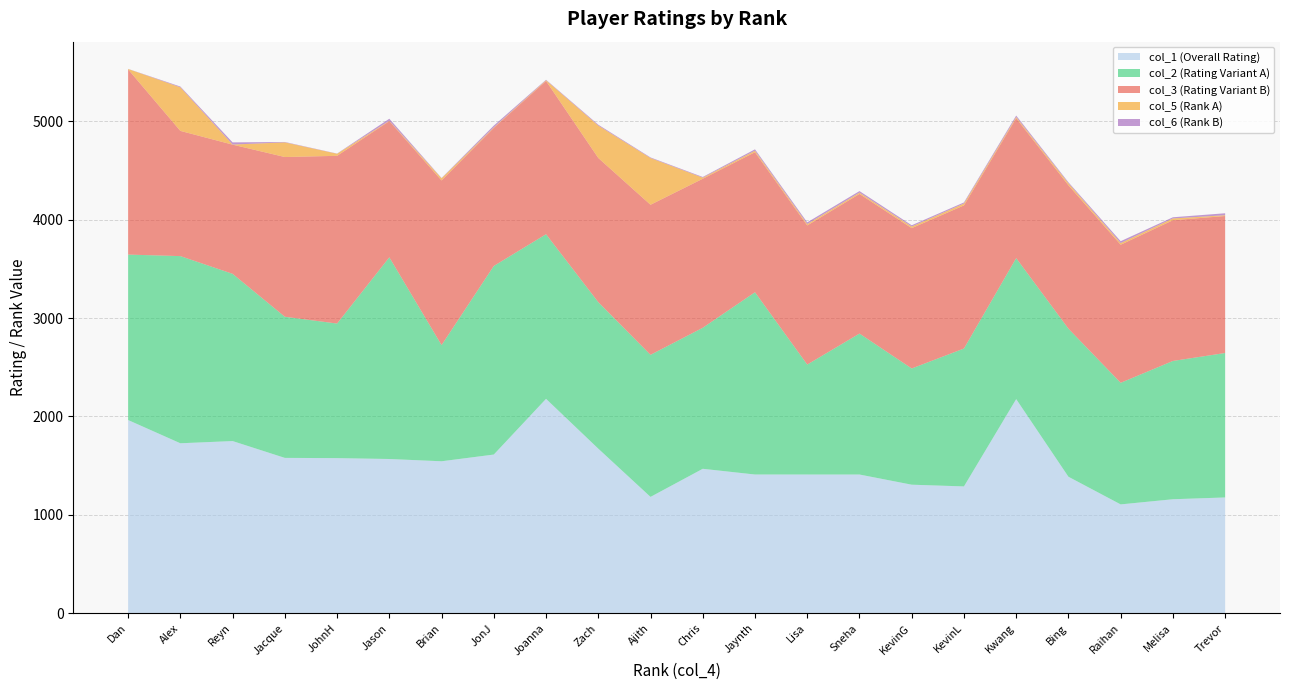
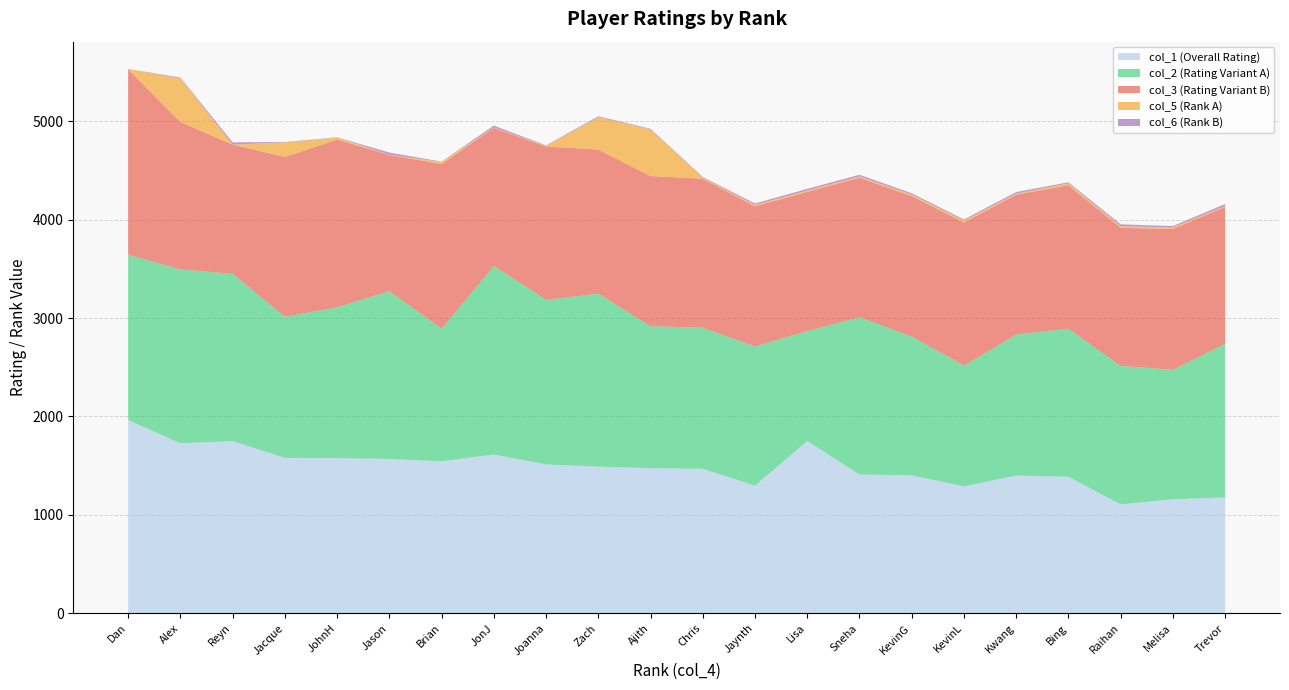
  {
    "col_1 (Overall Rating)": {
      "Dan": 2000,
      "Alex": 1700,
      "Reyn": 1800,
      "Jacque": 1600,
      "JohnH": 1600,
      "Jason": 1600,
      "Brian": 1500,
      "JonJ": 1600,
-     "Joanna": 2200,
-     "Zach": 1700,
-     "Ajith": 1200,
+     "Joanna": 1500,
+     "Zach": 1500,
+     "Ajith": 1500,
      "Chris": 1500,
-     "Jaynth": 1400,
-     "Lisa": 1400,
+     "Jaynth": 1300,
+     "Lisa": 1800,
      "Sneha": 1400,
-     "KevinG": 1300,
+     "KevinG": 1400,
      "KevinL": 1300,
-     "Kwang": 2200,
+     "Kwang": 1400,
      "Bing": 1400,
      "Raihan": 1100,
      "Melisa": 1200,
      "Trevor": 1200
    },
    "col_2 (Rating Variant A)": {
      "Dan": 1700,
-     "Alex": 1900,
+     "Alex": 1800,
      "Reyn": 1700,
      "Jacque": 1400,
-     "JohnH": 1400,
-     "Jason": 2000,
-     "Brian": 1200,
+     "JohnH": 1500,
+     "Jason": 1700,
+     "Brian": 1300,
      "JonJ": 1900,
      "Joanna": 1700,
-     "Zach": 1500,
+     "Zach": 1800,
      "Ajith": 1400,
      "Chris": 1400,
-     "Jaynth": 1900,
+     "Jaynth": 1400,
      "Lisa": 1100,
-     "Sneha": 1400,
-     "KevinG": 1200,
-     "KevinL": 1400,
+     "Sneha": 1600,
+     "KevinG": 1400,
+     "KevinL": 1200,
      "Kwang": 1400,
      "Bing": 1500,
-     "Raihan": 1200,
-     "Melisa": 1400,
-     "Trevor": 1500
+     "Raihan": 1400,
+     "Melisa": 1300,
+     "Trevor": 1600
    },
    "col_3 (Rating Variant B)": {
-     "Alex": 1300,
+     "Alex": 1500,
      "Jacque": 1600,
      "Zach": 1500,
      "Ajith": 1500
    }
  }
